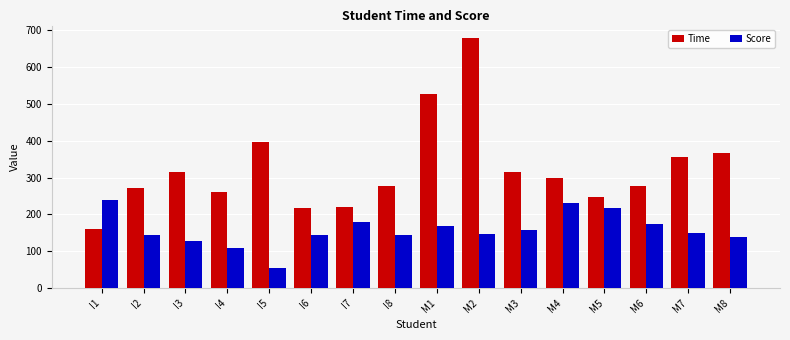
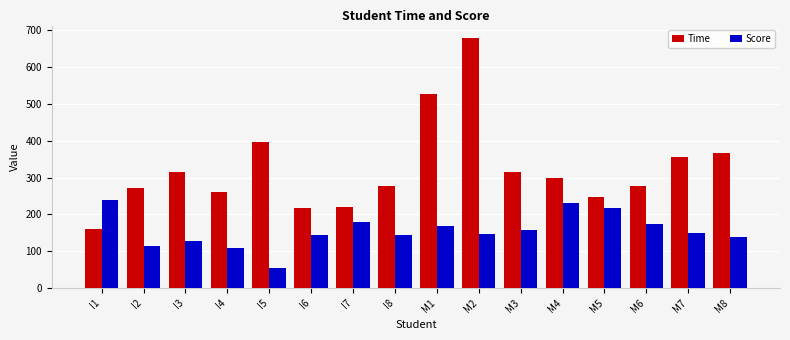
  {
    "Time": {
      "I1": 160,
      "I2": 270,
      "I3": 320,
      "I4": 260,
      "I5": 400,
      "I6": 220,
      "I7": 220,
      "I8": 280,
      "M1": 530,
      "M2": 680,
      "M3": 320,
      "M4": 300,
      "M5": 250,
      "M6": 280,
      "M7": 360,
      "M8": 370
    },
    "Score": {
      "I1": 240,
-     "I2": 140,
+     "I2": 110,
      "I3": 130,
      "I4": 110,
      "I5": 60,
      "I6": 140,
      "I7": 180,
      "I8": 140,
      "M1": 170,
      "M2": 150,
      "M3": 160,
      "M4": 230,
      "M5": 220,
      "M6": 180,
      "M7": 150,
      "M8": 140
    }
  }
